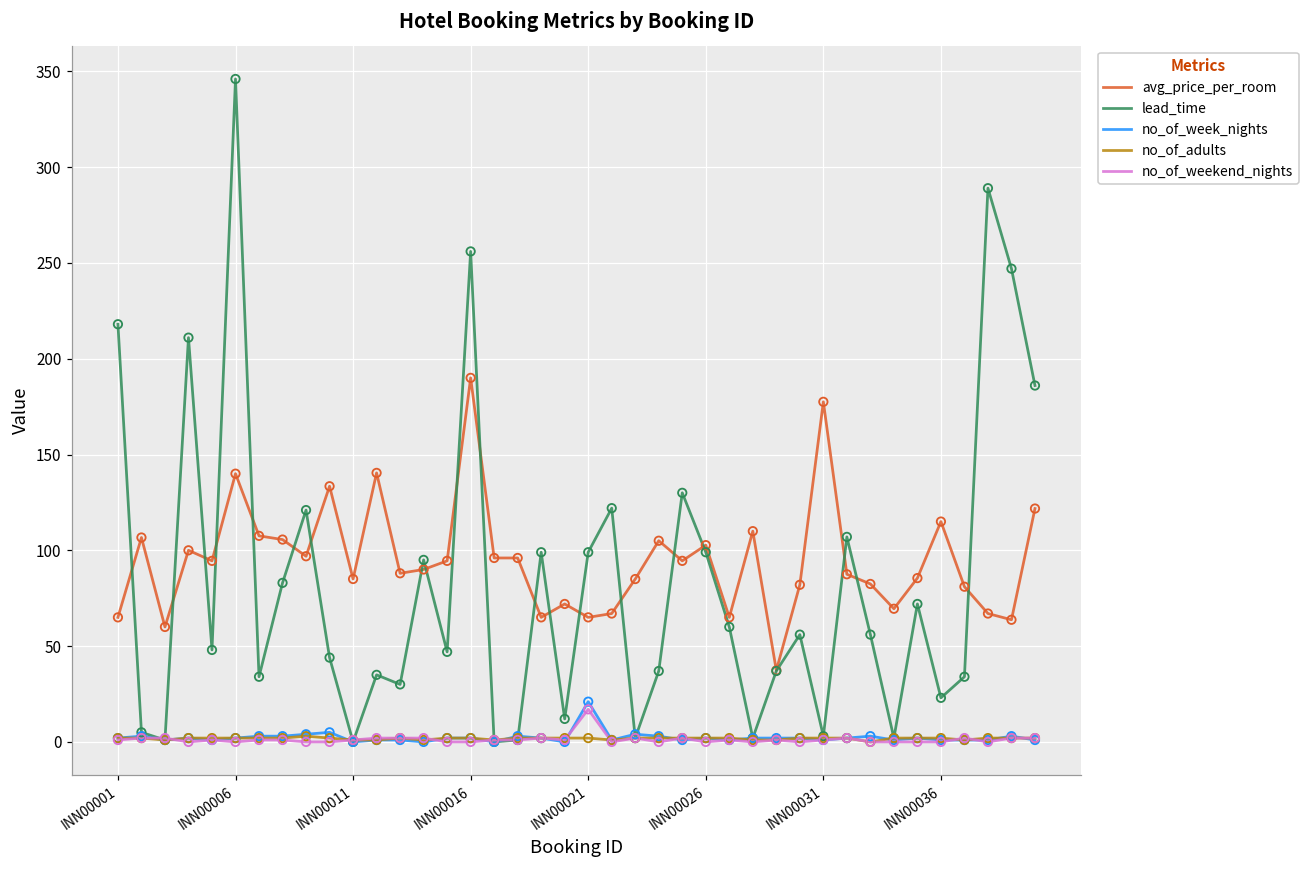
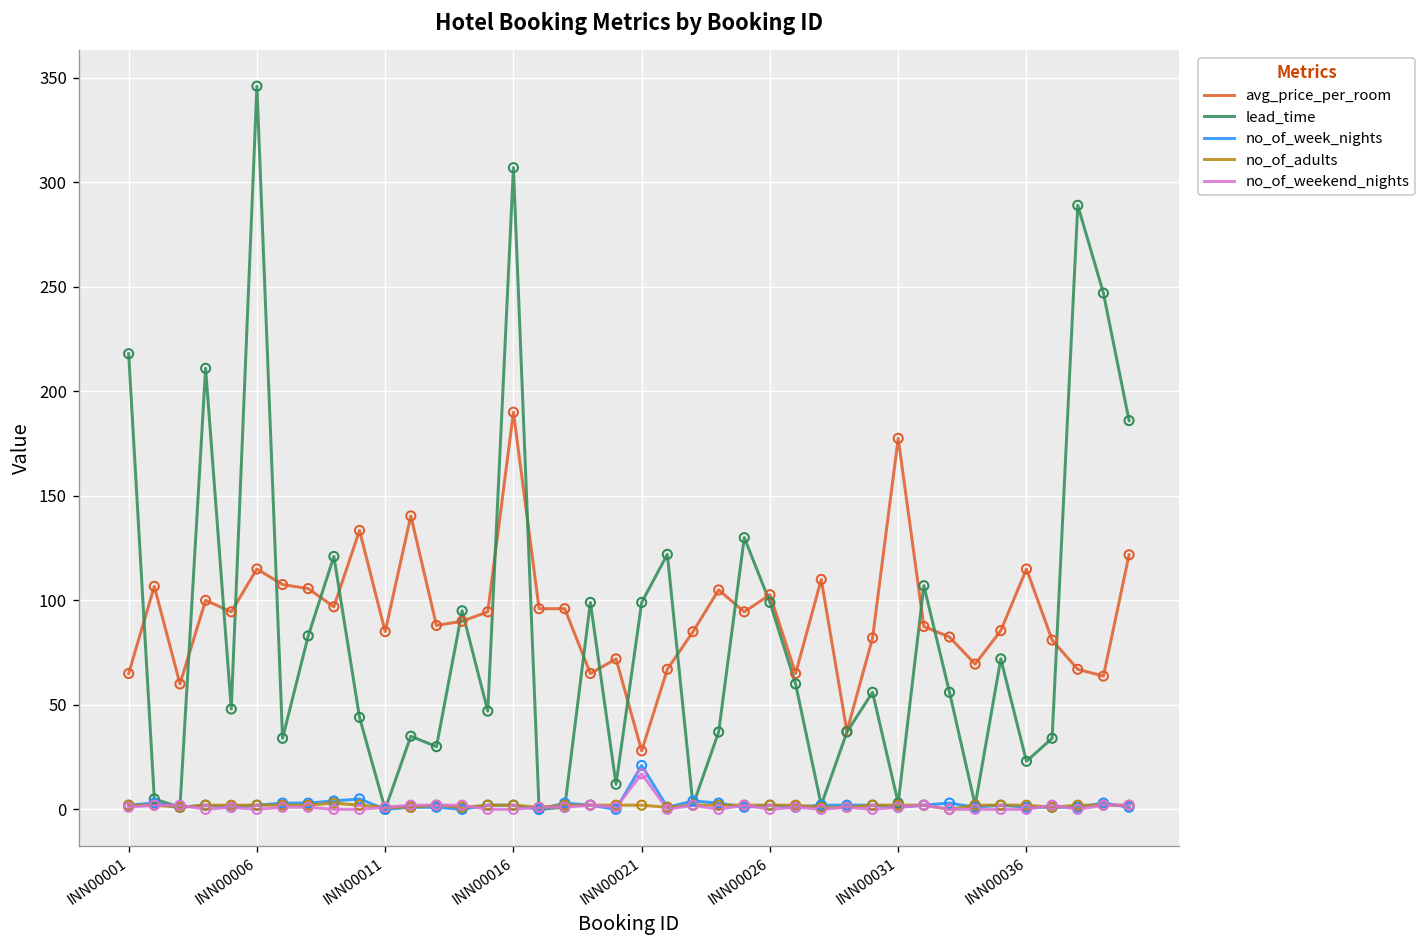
  {
    "avg_price_per_room": {
      "INN00001": 65,
-     "INN00006": 140,
+     "INN00006": 115,
      "INN00011": 85,
      "INN00016": 190,
-     "INN00021": 65,
+     "INN00021": 28,
      "INN00026": 103,
      "INN00031": 178,
      "INN00036": 115
    },
    "lead_time": {
      "INN00001": 218,
      "INN00006": 346,
-     "INN00016": 256,
+     "INN00016": 307,
      "INN00021": 99,
      "INN00026": 99,
      "INN00036": 23
    },
    "no_of_week_nights": {
      "INN00021": 21
    },
    "no_of_adults": {
      "INN00021": 2
    },
    "no_of_weekend_nights": {
      "INN00006": 0,
      "INN00016": 0,
      "INN00021": 17,
      "INN00026": 0
    }
  }
